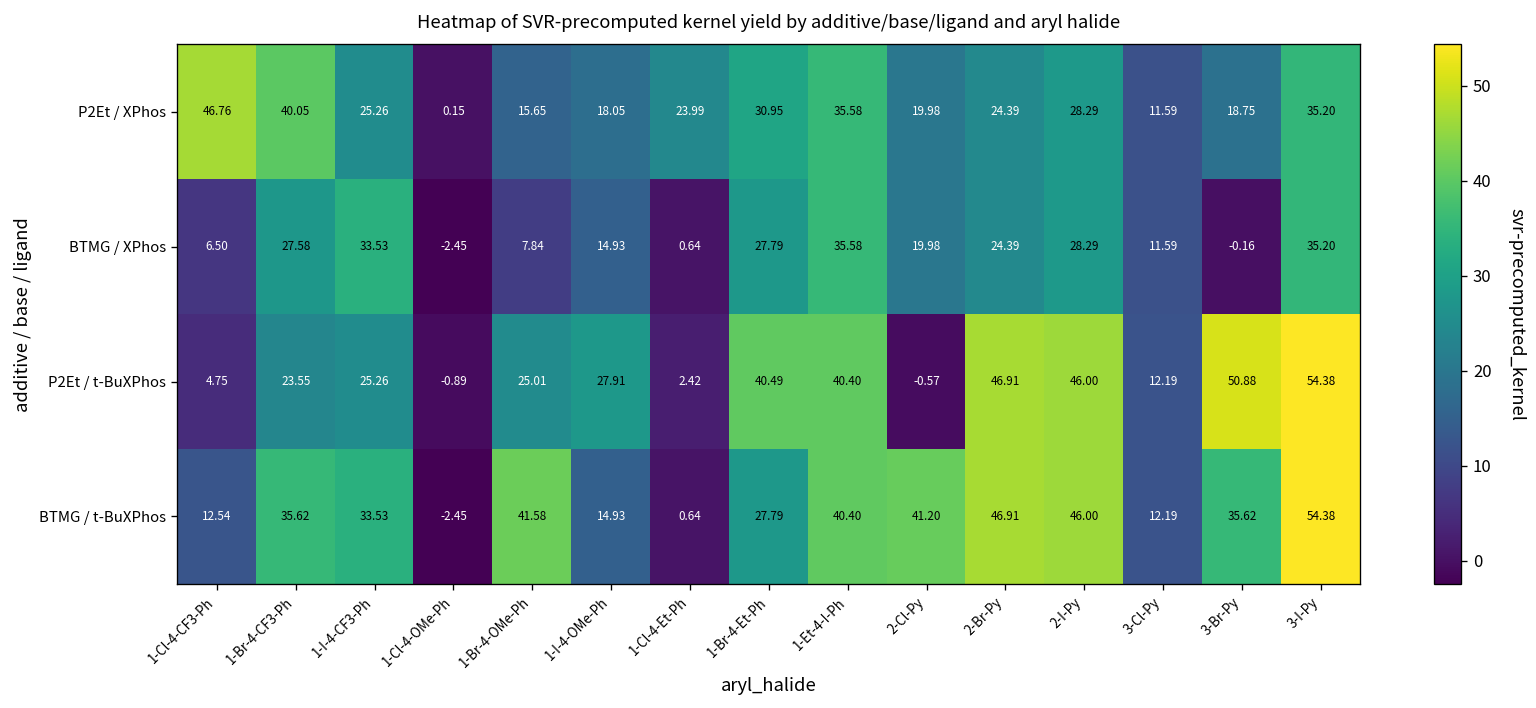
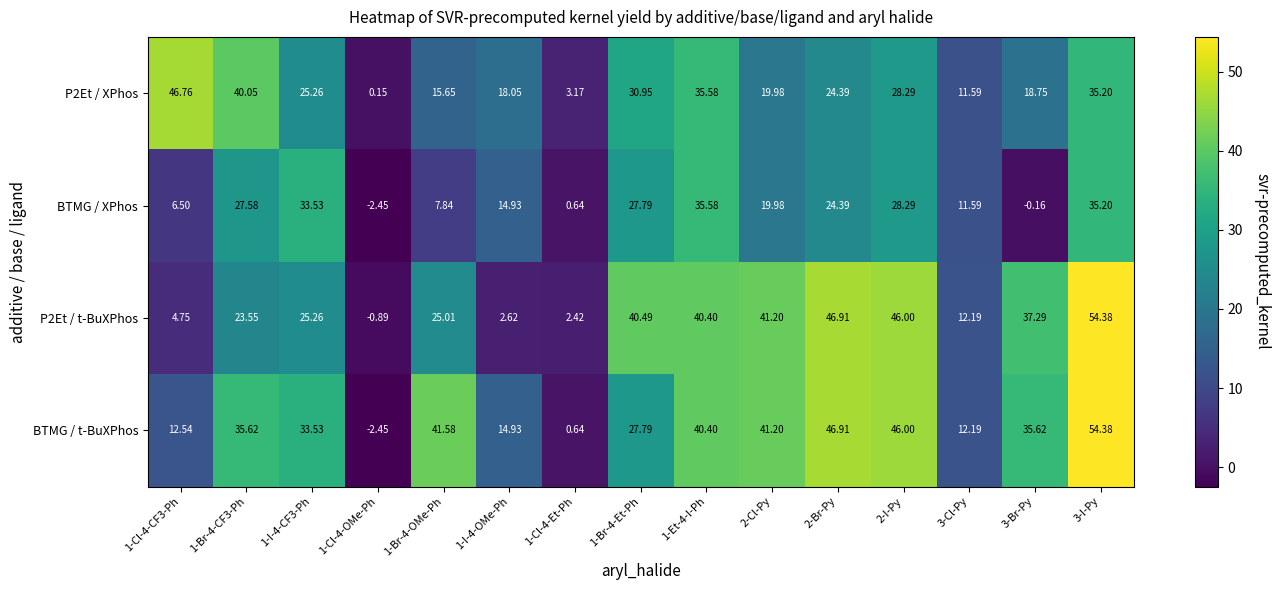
  {
    "P2Et / XPhos": {
      "1-Cl-4-CF3-Ph": 46.76,
      "1-Br-4-CF3-Ph": 40.05,
      "1-I-4-CF3-Ph": 25.26,
      "1-Cl-4-OMe-Ph": 0.15,
      "1-Br-4-OMe-Ph": 15.65,
      "1-I-4-OMe-Ph": 18.05,
-     "1-Cl-4-Et-Ph": 23.99,
+     "1-Cl-4-Et-Ph": 3.17,
      "1-Br-4-Et-Ph": 30.95,
      "1-Et-4-I-Ph": 35.58,
      "2-Cl-Py": 19.98,
      "2-Br-Py": 24.39,
      "2-I-Py": 28.29,
      "3-Cl-Py": 11.59,
      "3-Br-Py": 18.75,
      "3-I-Py": 35.20
    },
    "BTMG / XPhos": {
      "1-Cl-4-CF3-Ph": 6.50,
      "1-Br-4-CF3-Ph": 27.58,
      "1-I-4-CF3-Ph": 33.53,
      "1-Cl-4-OMe-Ph": -2.45,
      "1-Br-4-OMe-Ph": 7.84,
      "1-I-4-OMe-Ph": 14.93,
      "1-Cl-4-Et-Ph": 0.64,
      "1-Br-4-Et-Ph": 27.79,
      "1-Et-4-I-Ph": 35.58,
      "2-Cl-Py": 19.98,
      "2-Br-Py": 24.39,
      "2-I-Py": 28.29,
      "3-Cl-Py": 11.59,
      "3-Br-Py": -0.16,
      "3-I-Py": 35.20
    },
    "P2Et / t-BuXPhos": {
      "1-Cl-4-CF3-Ph": 4.75,
      "1-Br-4-CF3-Ph": 23.55,
      "1-I-4-CF3-Ph": 25.26,
      "1-Cl-4-OMe-Ph": -0.89,
      "1-Br-4-OMe-Ph": 25.01,
-     "1-I-4-OMe-Ph": 27.91,
+     "1-I-4-OMe-Ph": 2.62,
      "1-Cl-4-Et-Ph": 2.42,
      "1-Br-4-Et-Ph": 40.49,
      "1-Et-4-I-Ph": 40.40,
-     "2-Cl-Py": -0.57,
+     "2-Cl-Py": 41.20,
      "2-Br-Py": 46.91,
      "2-I-Py": 46.00,
      "3-Cl-Py": 12.19,
-     "3-Br-Py": 50.88,
+     "3-Br-Py": 37.29,
      "3-I-Py": 54.38
    },
    "BTMG / t-BuXPhos": {
      "1-Cl-4-CF3-Ph": 12.54,
      "1-Br-4-CF3-Ph": 35.62,
      "1-I-4-CF3-Ph": 33.53,
      "1-Cl-4-OMe-Ph": -2.45,
      "1-Br-4-OMe-Ph": 41.58,
      "1-I-4-OMe-Ph": 14.93,
      "1-Cl-4-Et-Ph": 0.64,
      "1-Br-4-Et-Ph": 27.79,
      "1-Et-4-I-Ph": 40.40,
      "2-Cl-Py": 41.20,
      "2-Br-Py": 46.91,
      "2-I-Py": 46.00,
      "3-Cl-Py": 12.19,
      "3-Br-Py": 35.62,
      "3-I-Py": 54.38
    }
  }
